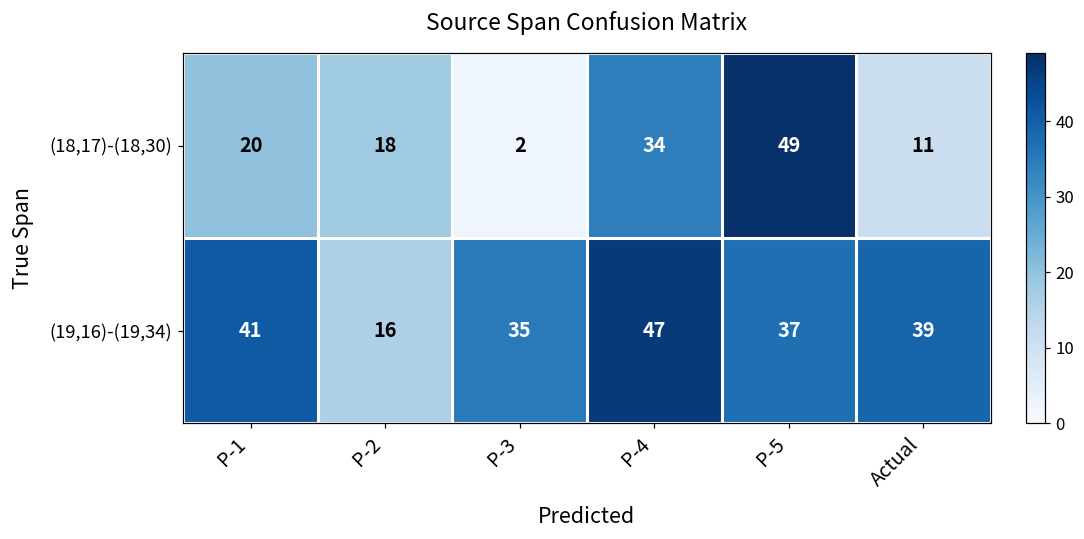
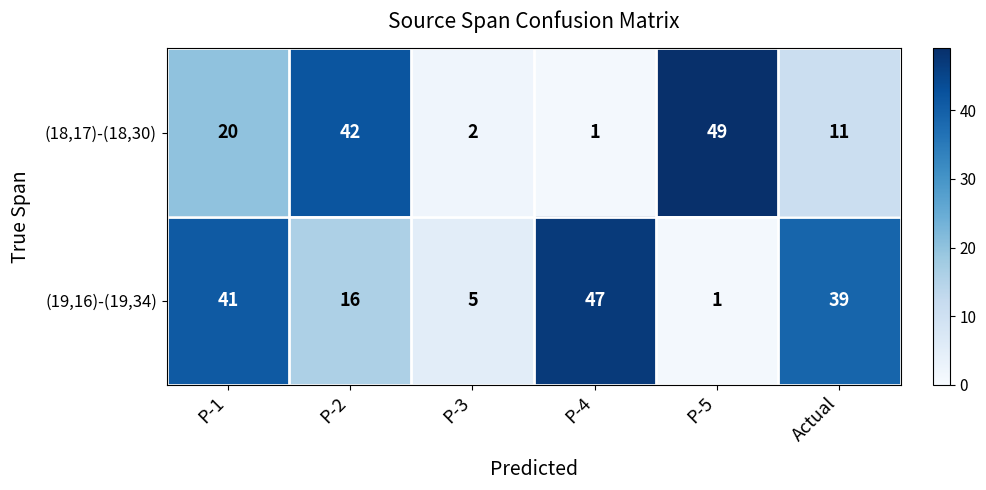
  {
    "(18,17)-(18,30)": {
      "P-1": 20,
-     "P-2": 18,
+     "P-2": 42,
      "P-3": 2,
-     "P-4": 34,
+     "P-4": 1,
      "P-5": 49,
      "Actual": 11
    },
    "(19,16)-(19,34)": {
      "P-1": 41,
      "P-2": 16,
-     "P-3": 35,
+     "P-3": 5,
      "P-4": 47,
-     "P-5": 37,
+     "P-5": 1,
      "Actual": 39
    }
  }
